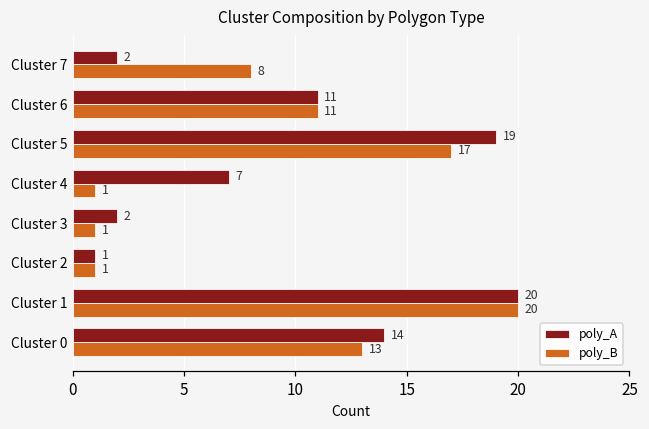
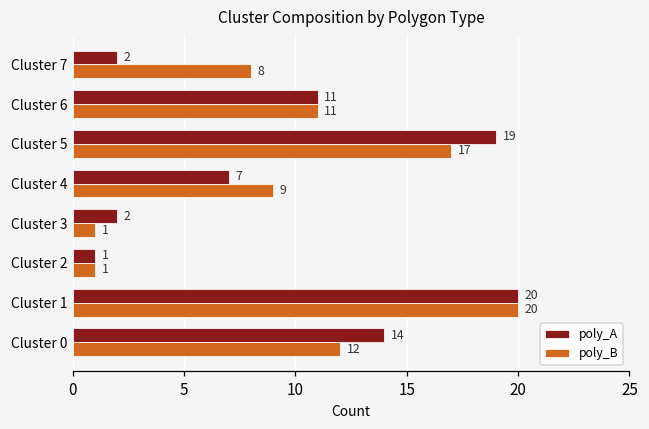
  {
    "poly_A": {
      "Cluster 7": 2,
      "Cluster 6": 11,
      "Cluster 5": 19,
      "Cluster 4": 7,
      "Cluster 3": 2,
      "Cluster 2": 1,
      "Cluster 1": 20,
      "Cluster 0": 14
    },
    "poly_B": {
      "Cluster 7": 8,
      "Cluster 6": 11,
      "Cluster 5": 17,
-     "Cluster 4": 1,
+     "Cluster 4": 9,
      "Cluster 3": 1,
      "Cluster 2": 1,
      "Cluster 1": 20,
-     "Cluster 0": 13
+     "Cluster 0": 12
    }
  }
